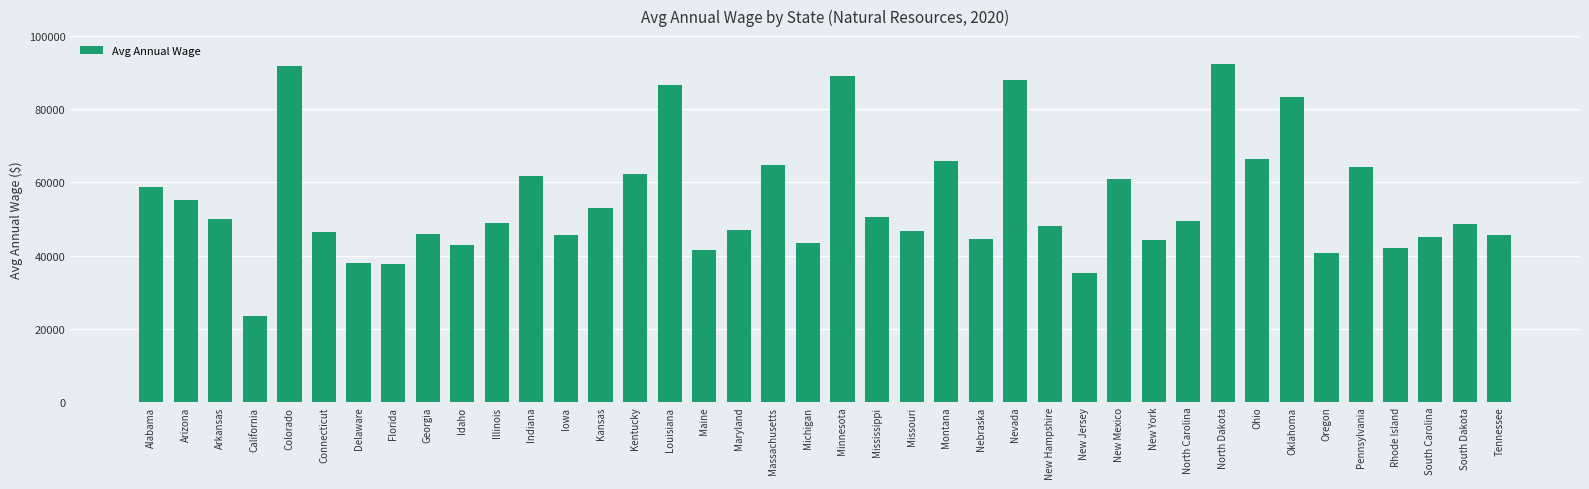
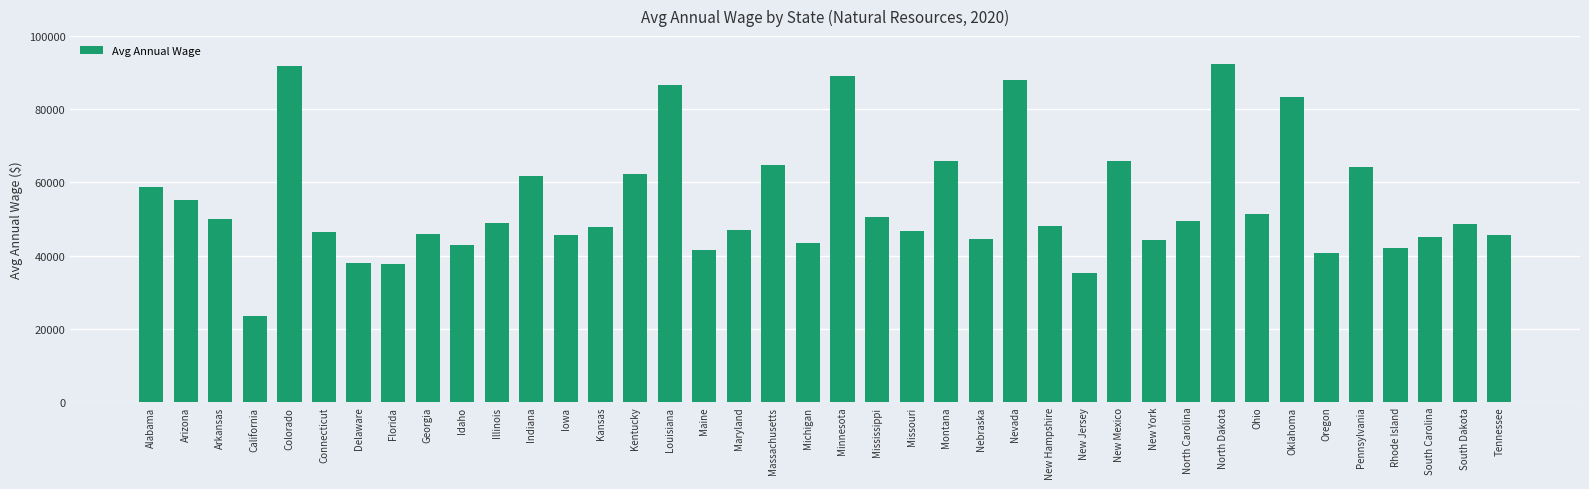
  {
    "Alabama": 59000,
    "Arizona": 55000,
    "Arkansas": 50000,
    "California": 23000,
    "Colorado": 92000,
    "Connecticut": 47000,
    "Delaware": 38000,
    "Florida": 38000,
    "Georgia": 46000,
    "Idaho": 43000,
    "Illinois": 49000,
    "Indiana": 62000,
    "Iowa": 46000,
-   "Kansas": 53000,
+   "Kansas": 48000,
    "Kentucky": 62000,
    "Louisiana": 87000,
    "Maine": 41000,
    "Maryland": 47000,
    "Massachusetts": 65000,
    "Michigan": 43000,
    "Minnesota": 89000,
    "Mississippi": 51000,
    "Missouri": 47000,
    "Montana": 66000,
    "Nebraska": 44000,
    "Nevada": 88000,
    "New Hampshire": 48000,
    "New Jersey": 35000,
-   "New Mexico": 61000,
+   "New Mexico": 66000,
    "New York": 44000,
    "North Carolina": 49000,
    "North Dakota": 92000,
-   "Ohio": 66000,
+   "Ohio": 51000,
    "Oklahoma": 83000,
    "Oregon": 41000,
    "Pennsylvania": 64000,
    "Rhode Island": 42000,
    "South Carolina": 45000,
    "South Dakota": 49000,
    "Tennessee": 46000
  }
